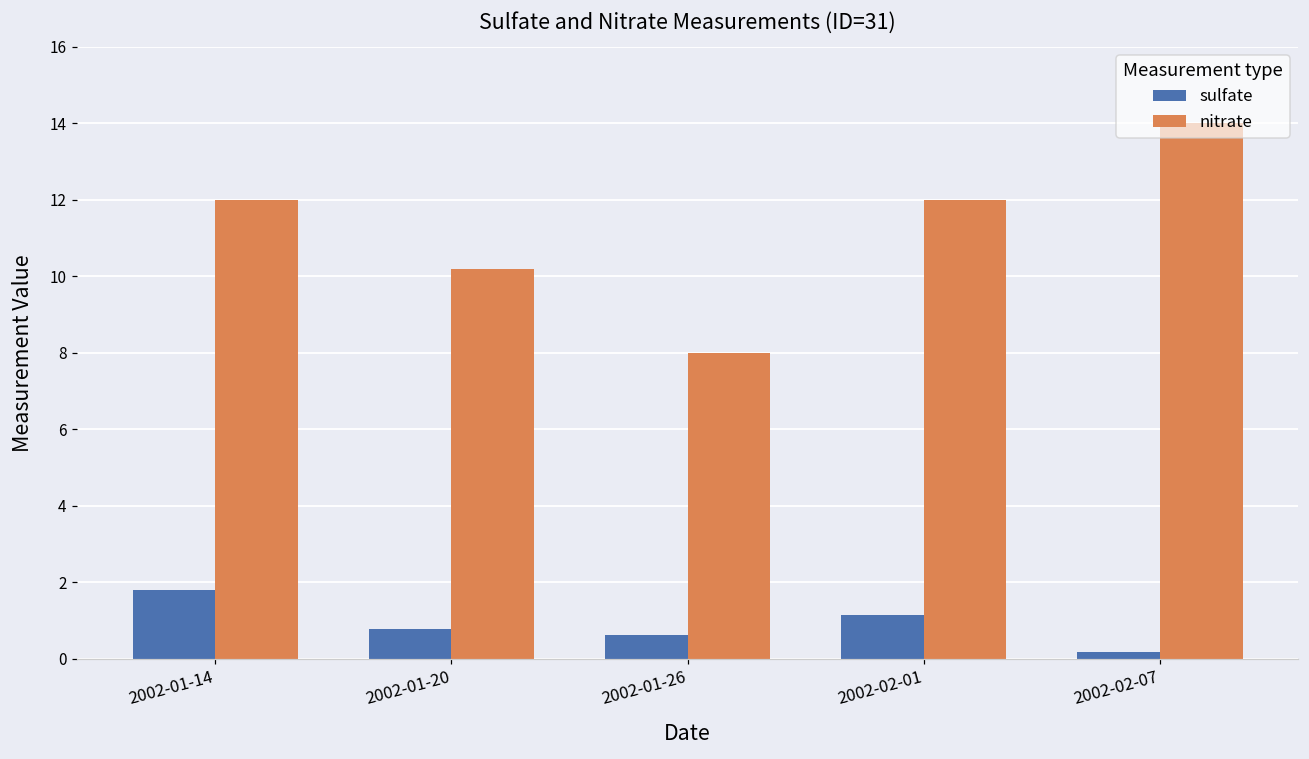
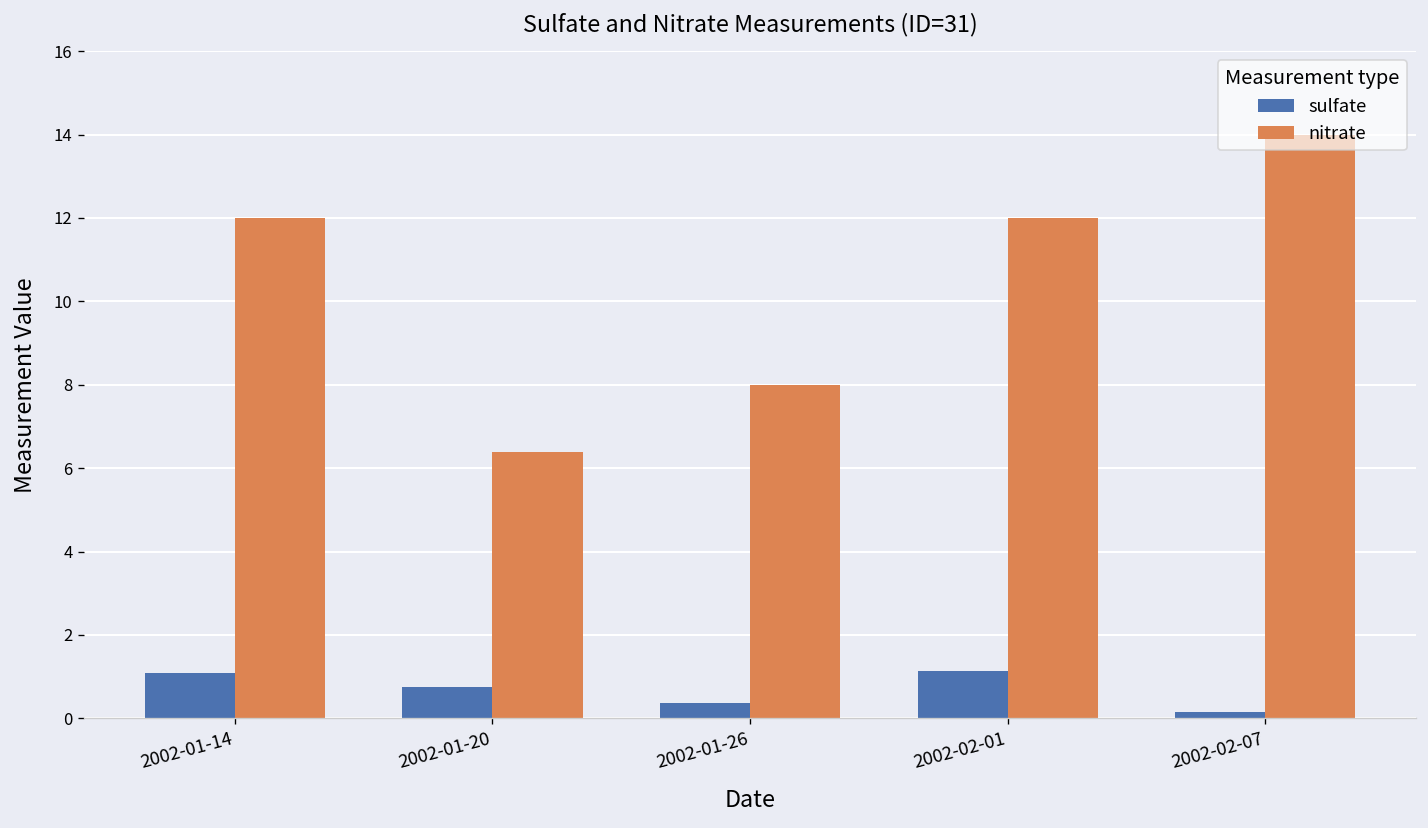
  {
    "sulfate": {
-     "2002-01-14": 1.8,
+     "2002-01-14": 1.1,
      "2002-01-20": 0.8,
-     "2002-01-26": 0.6,
+     "2002-01-26": 0.4,
      "2002-02-01": 1.1,
      "2002-02-07": 0.2
    },
    "nitrate": {
      "2002-01-14": 12.0,
-     "2002-01-20": 10.2,
+     "2002-01-20": 6.4,
      "2002-01-26": 8.0,
      "2002-02-01": 12.0
    }
  }
